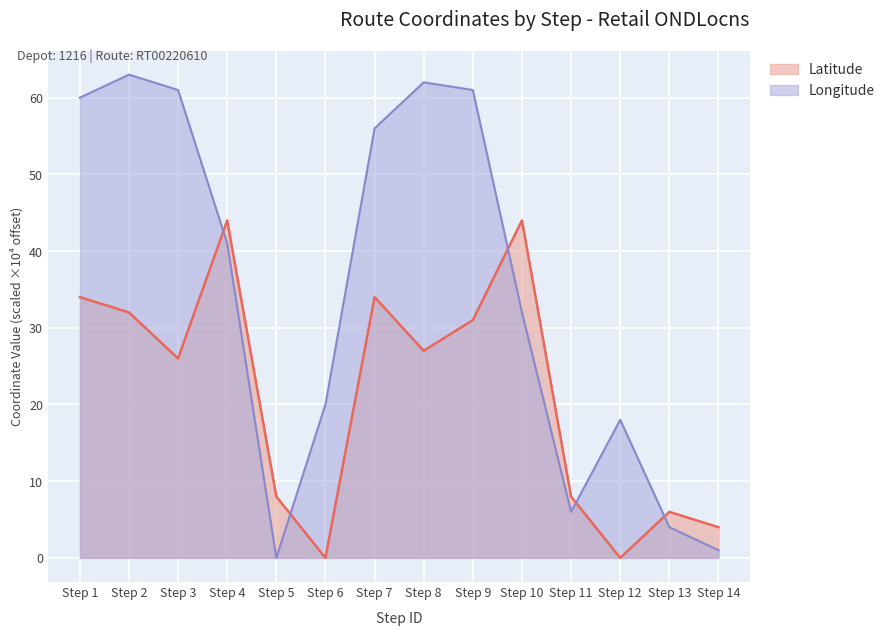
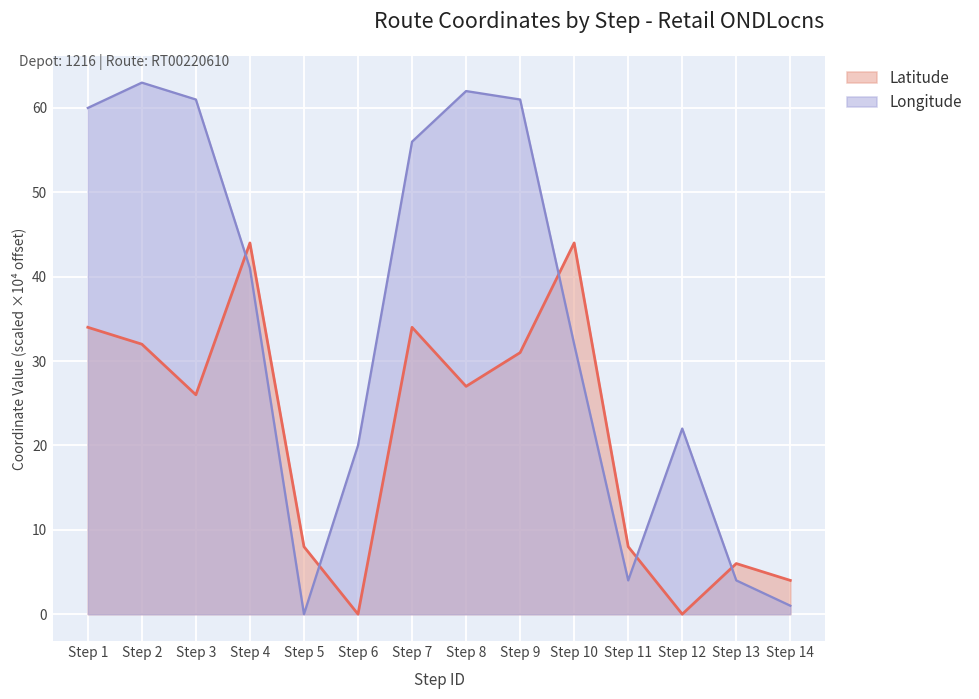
  {
    "Latitude": {
      "Step 1": 34,
      "Step 2": 32,
      "Step 3": 26,
      "Step 4": 44,
      "Step 5": 8,
      "Step 6": 0,
      "Step 7": 34,
      "Step 8": 27,
      "Step 9": 31,
      "Step 10": 44,
      "Step 11": 8,
      "Step 12": 0,
      "Step 13": 6,
      "Step 14": 4
    },
    "Longitude": {
      "Step 1": 60,
      "Step 2": 63,
      "Step 3": 61,
      "Step 4": 41,
      "Step 5": 0,
      "Step 6": 20,
      "Step 7": 56,
      "Step 8": 62,
      "Step 9": 61,
      "Step 10": 32,
-     "Step 11": 6,
-     "Step 12": 18,
+     "Step 11": 4,
+     "Step 12": 22,
      "Step 13": 4,
      "Step 14": 1
    }
  }
